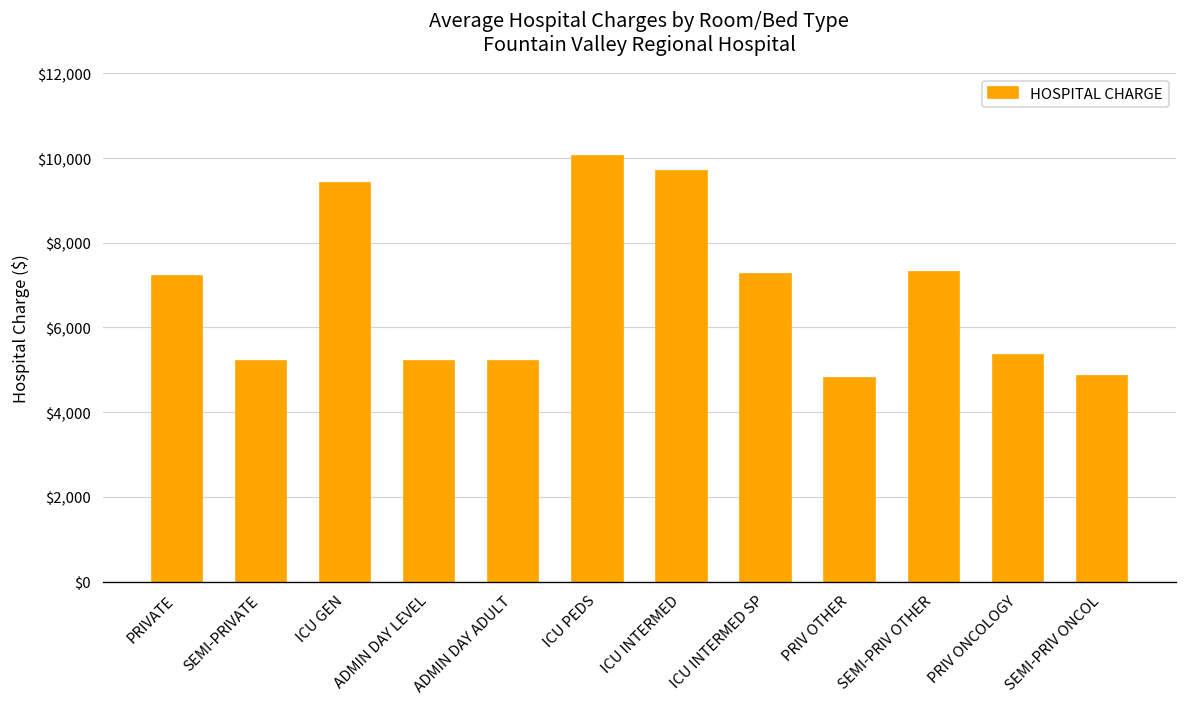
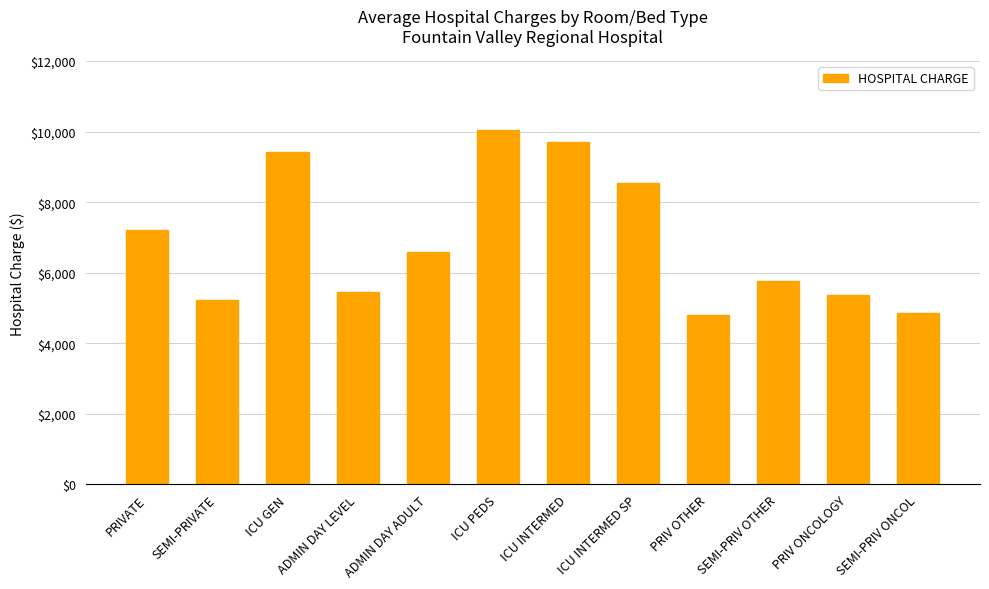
  {
    "PRIVATE": "$7,200",
    "SEMI-PRIVATE": "$5,200",
    "ICU GEN": "$9,400",
-   "ADMIN DAY LEVEL": "$5,200",
-   "ADMIN DAY ADULT": "$5,200",
+   "ADMIN DAY LEVEL": "$5,400",
+   "ADMIN DAY ADULT": "$6,600",
    "ICU PEDS": "$10,000",
    "ICU INTERMED": "$9,700",
-   "ICU INTERMED SP": "$7,300",
+   "ICU INTERMED SP": "$8,500",
    "PRIV OTHER": "$4,800",
-   "SEMI-PRIV OTHER": "$7,300",
+   "SEMI-PRIV OTHER": "$5,800",
    "PRIV ONCOLOGY": "$5,400",
    "SEMI-PRIV ONCOL": "$4,900"
  }
